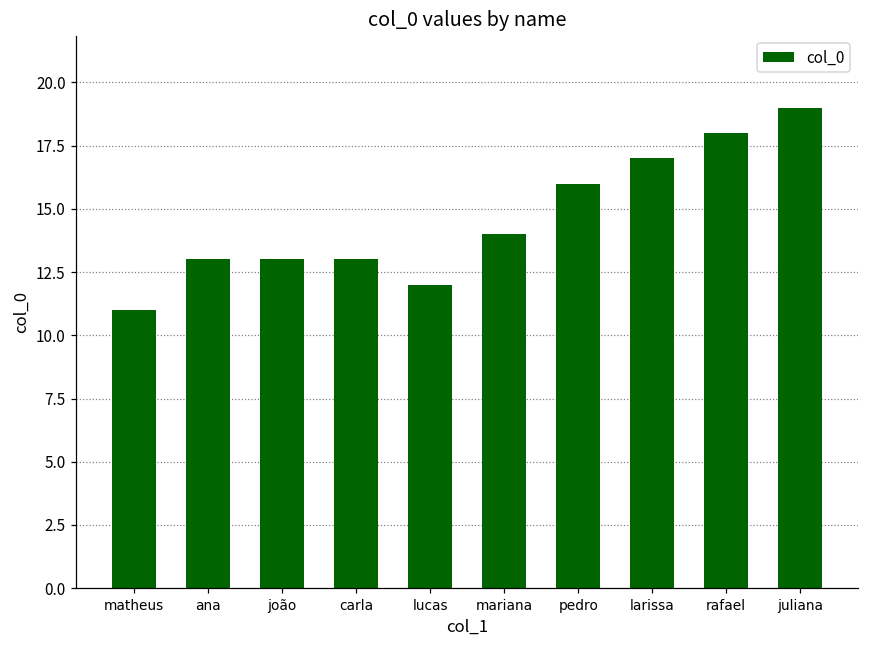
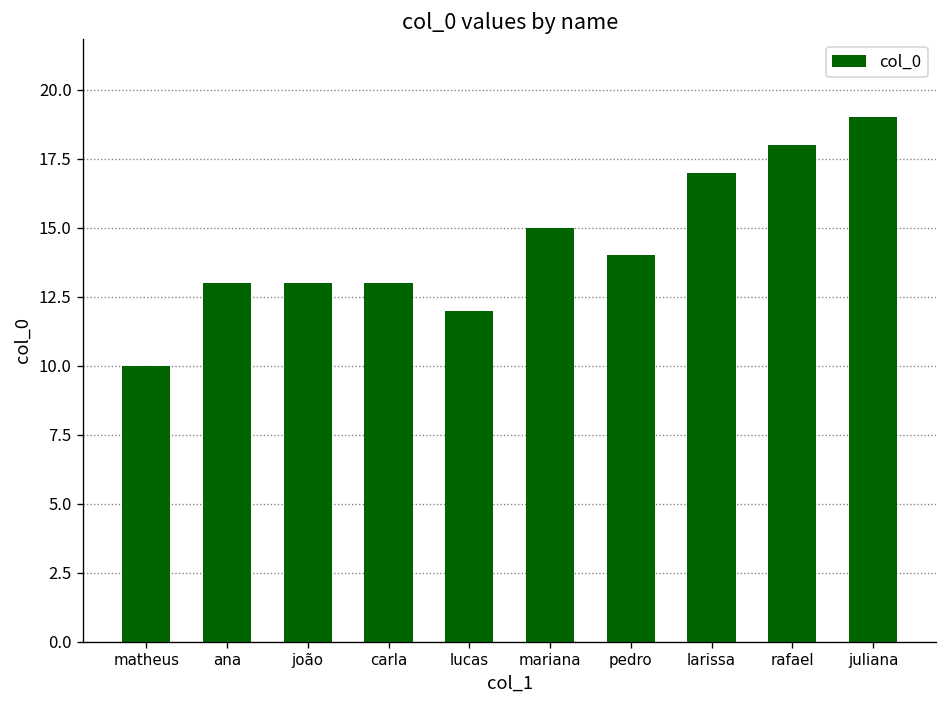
  {
-   "matheus": 11,
+   "matheus": 10,
    "ana": 13,
    "joão": 13,
    "carla": 13,
    "lucas": 12,
-   "mariana": 14,
-   "pedro": 16,
+   "mariana": 15,
+   "pedro": 14,
    "larissa": 17,
    "rafael": 18,
    "juliana": 19
  }
